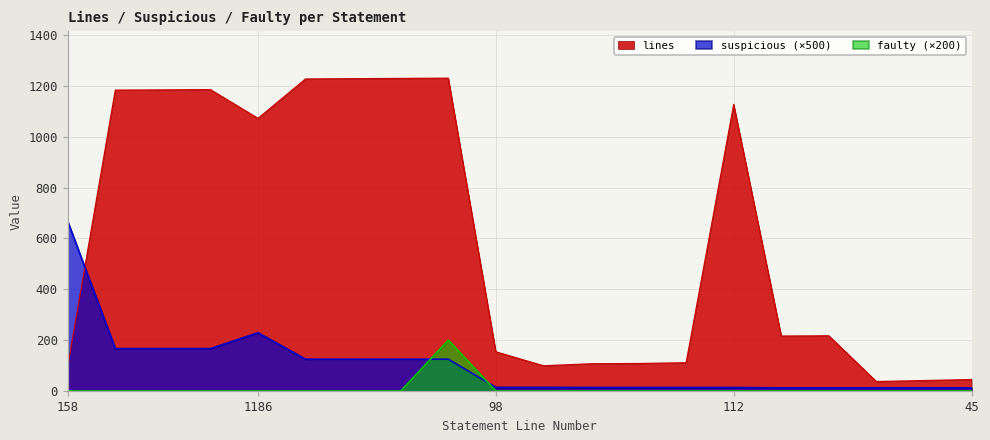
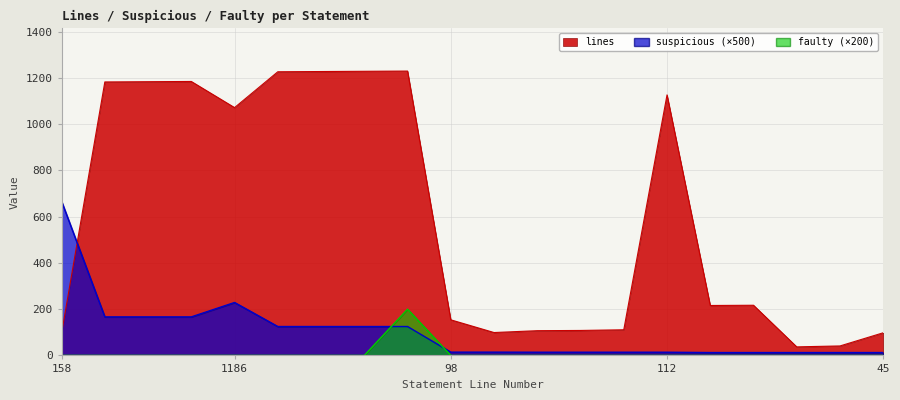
  {
    "lines": {
      "158": 100,
      "1186": 1070,
      "98": 150,
      "112": 1130,
-     "45": 50
+     "45": 100
    },
    "suspicious (×500)": {
      "158": 670,
      "1186": 230,
      "98": 10,
      "112": 10,
      "45": 10
    },
    "faulty (×200)": {
      "158": 0,
      "1186": 0,
      "98": 0,
      "112": 0,
      "45": 0
    }
  }
